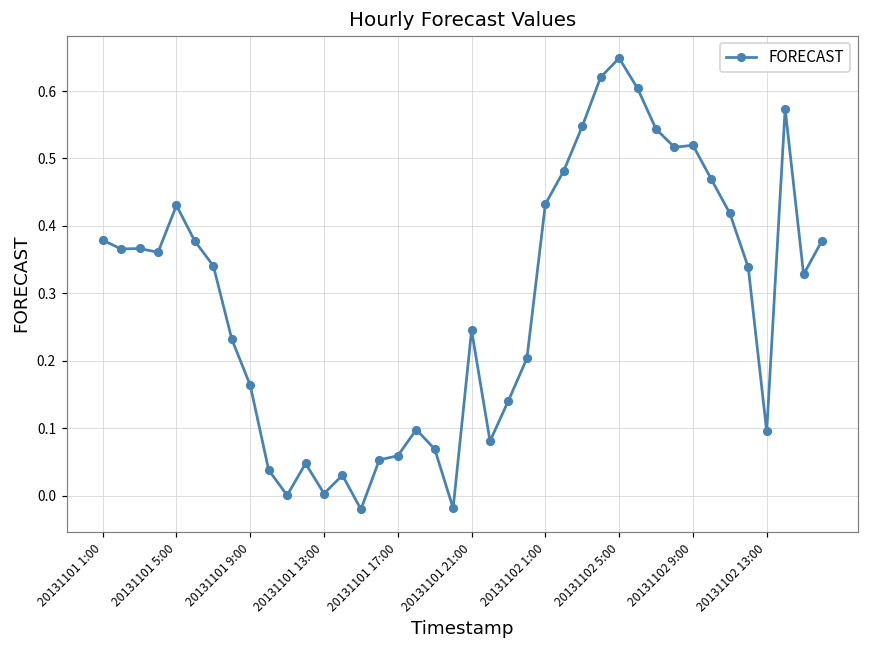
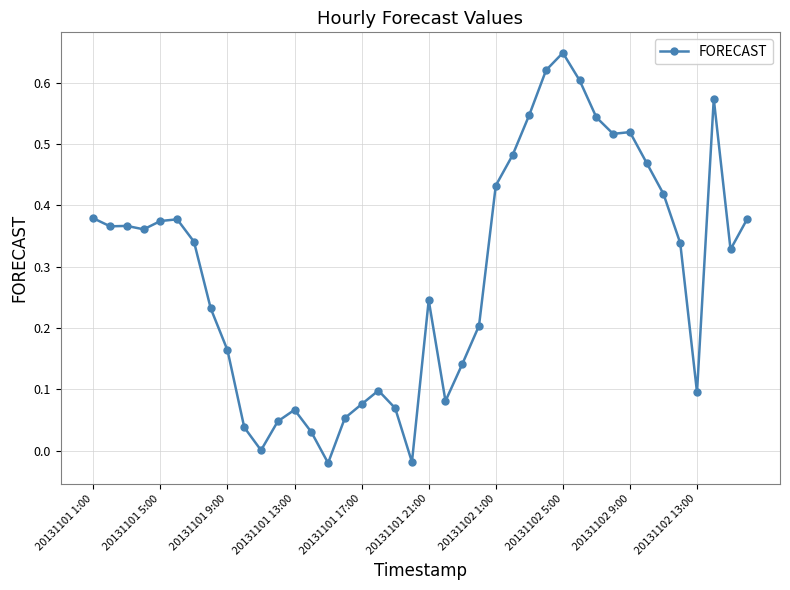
  {
    "20131101 1:00": 0.38,
-   "20131101 5:00": 0.43,
+   "20131101 5:00": 0.37,
    "20131101 9:00": 0.16,
-   "20131101 13:00": 0.00,
-   "20131101 17:00": 0.06,
+   "20131101 13:00": 0.07,
+   "20131101 17:00": 0.08,
    "20131101 21:00": 0.25,
    "20131102 1:00": 0.43,
    "20131102 5:00": 0.65,
    "20131102 9:00": 0.52,
    "20131102 13:00": 0.10
  }
